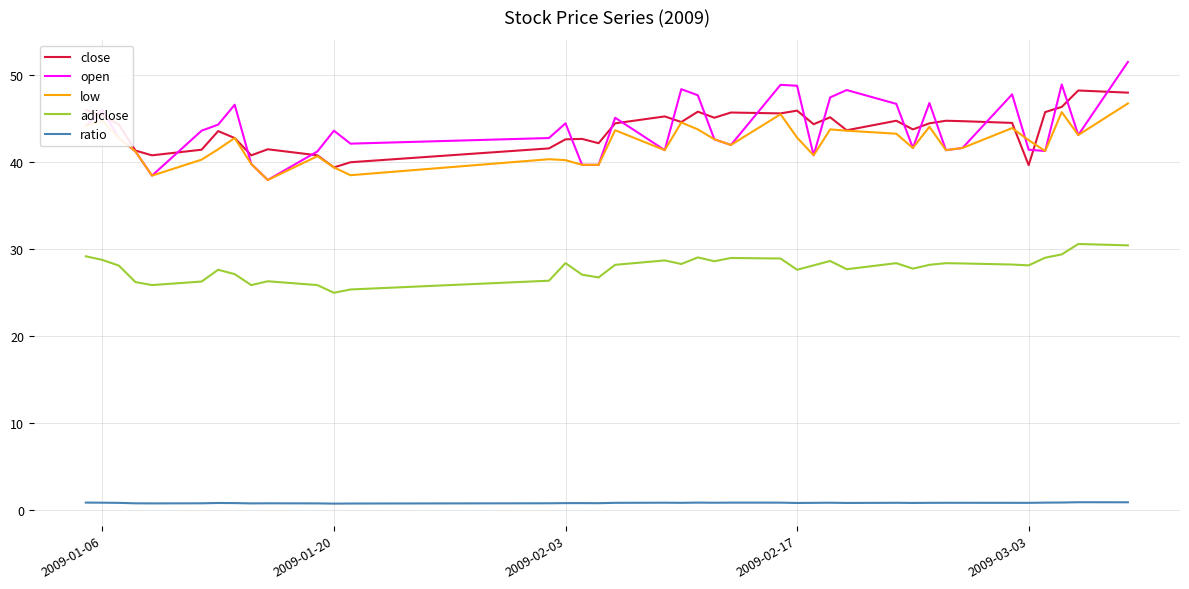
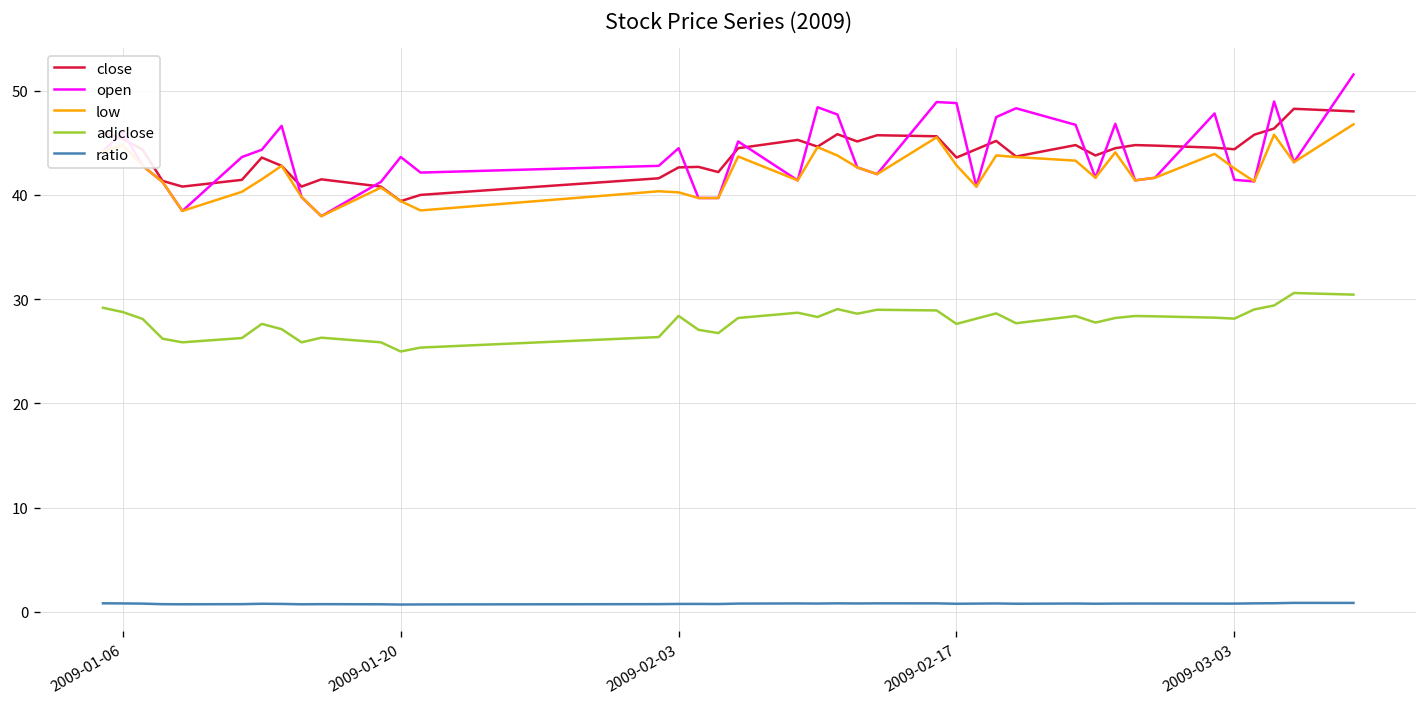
  {
    "close": {
      "2009-02-03": 43,
-     "2009-02-17": 46,
-     "2009-03-03": 40
+     "2009-02-17": 44,
+     "2009-03-03": 44
    },
    "open": {
      "2009-01-20": 44,
      "2009-02-03": 44,
      "2009-02-17": 49,
      "2009-03-03": 41
    },
    "low": {
      "2009-02-03": 40,
      "2009-02-17": 43,
      "2009-03-03": 43
    },
    "adjclose": {
      "2009-01-06": 29,
      "2009-01-20": 25,
      "2009-02-03": 28,
      "2009-02-17": 28,
      "2009-03-03": 28
    },
    "ratio": {
      "2009-01-06": 1,
      "2009-01-20": 1,
      "2009-02-03": 1,
      "2009-02-17": 1,
      "2009-03-03": 1
    }
  }
